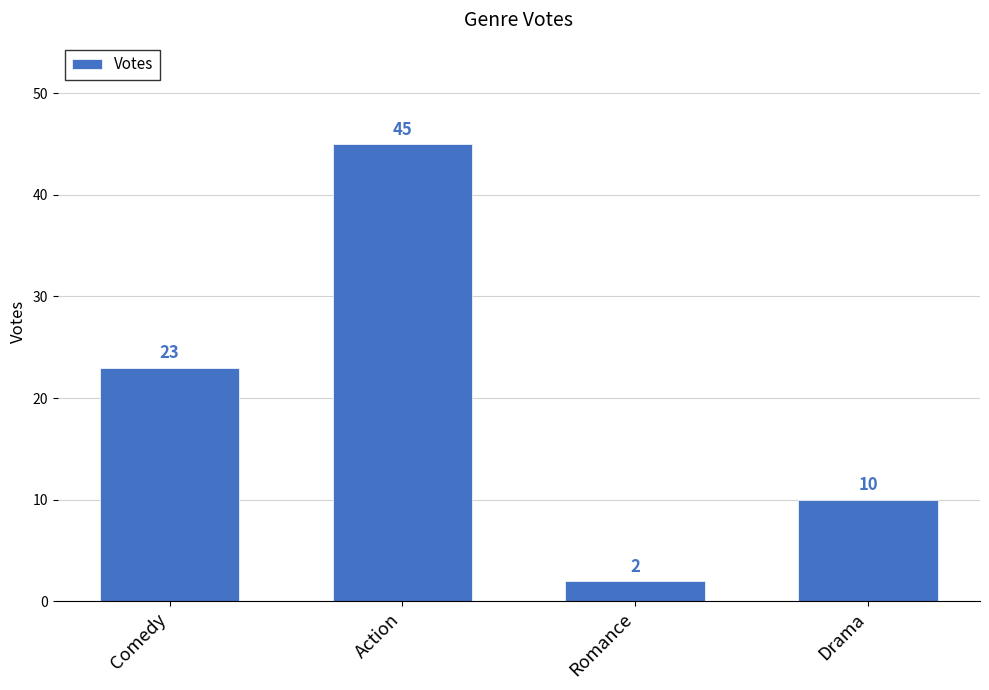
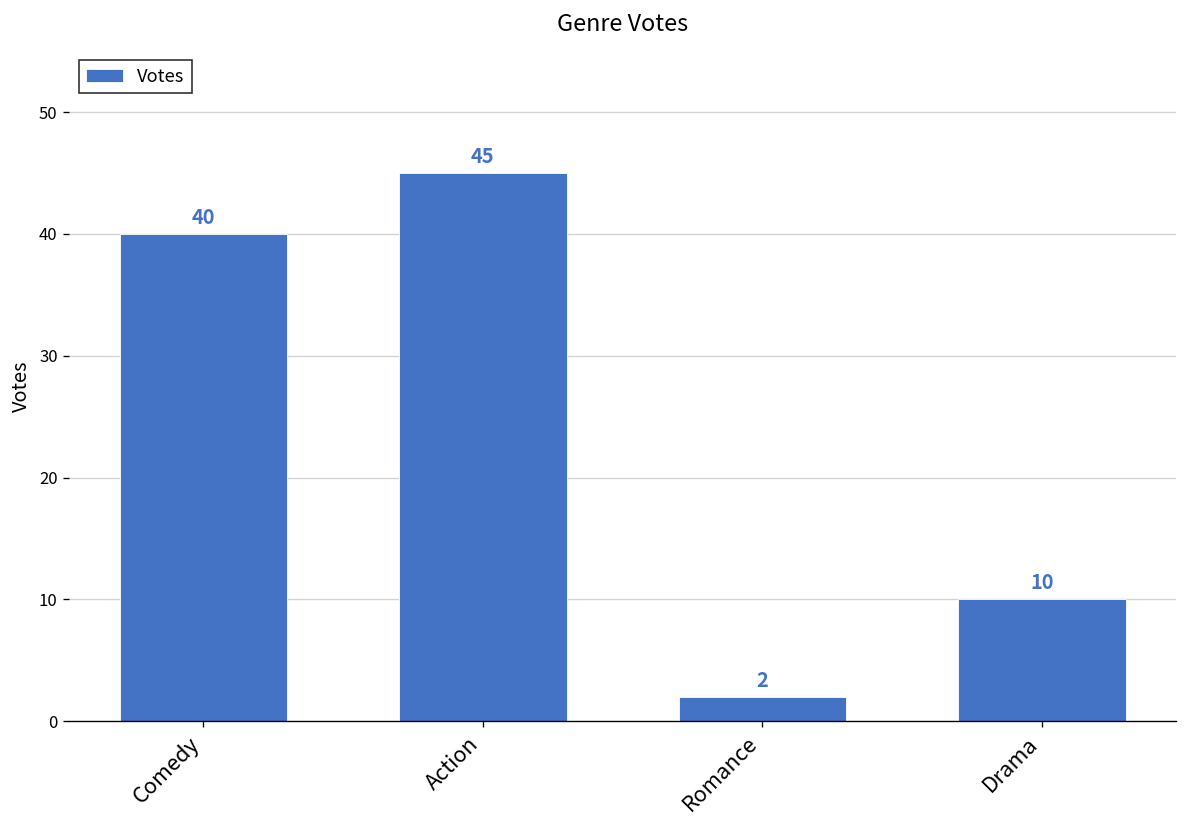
  {
-   "Comedy": 23,
+   "Comedy": 40,
    "Action": 45,
    "Romance": 2,
    "Drama": 10
  }
